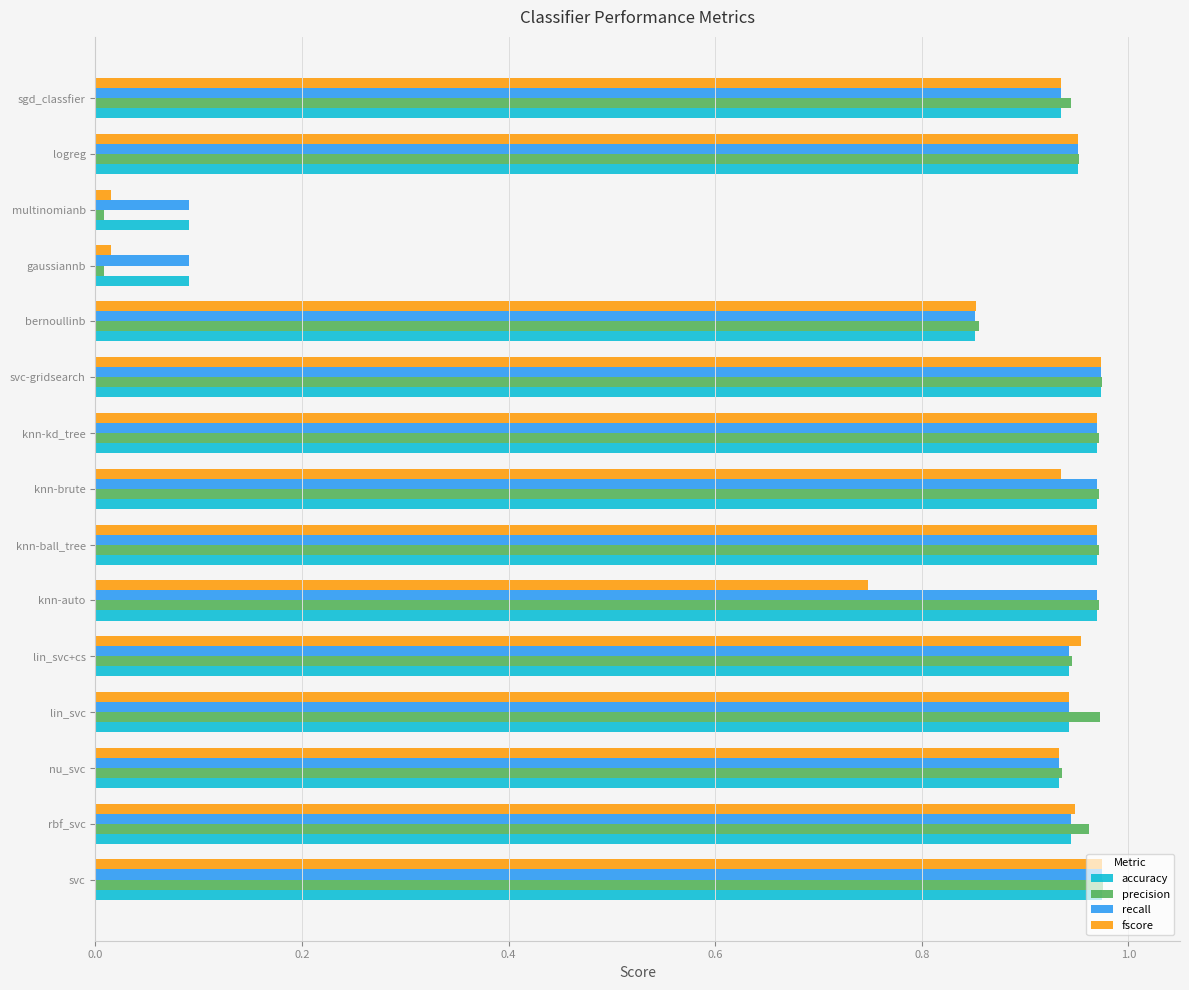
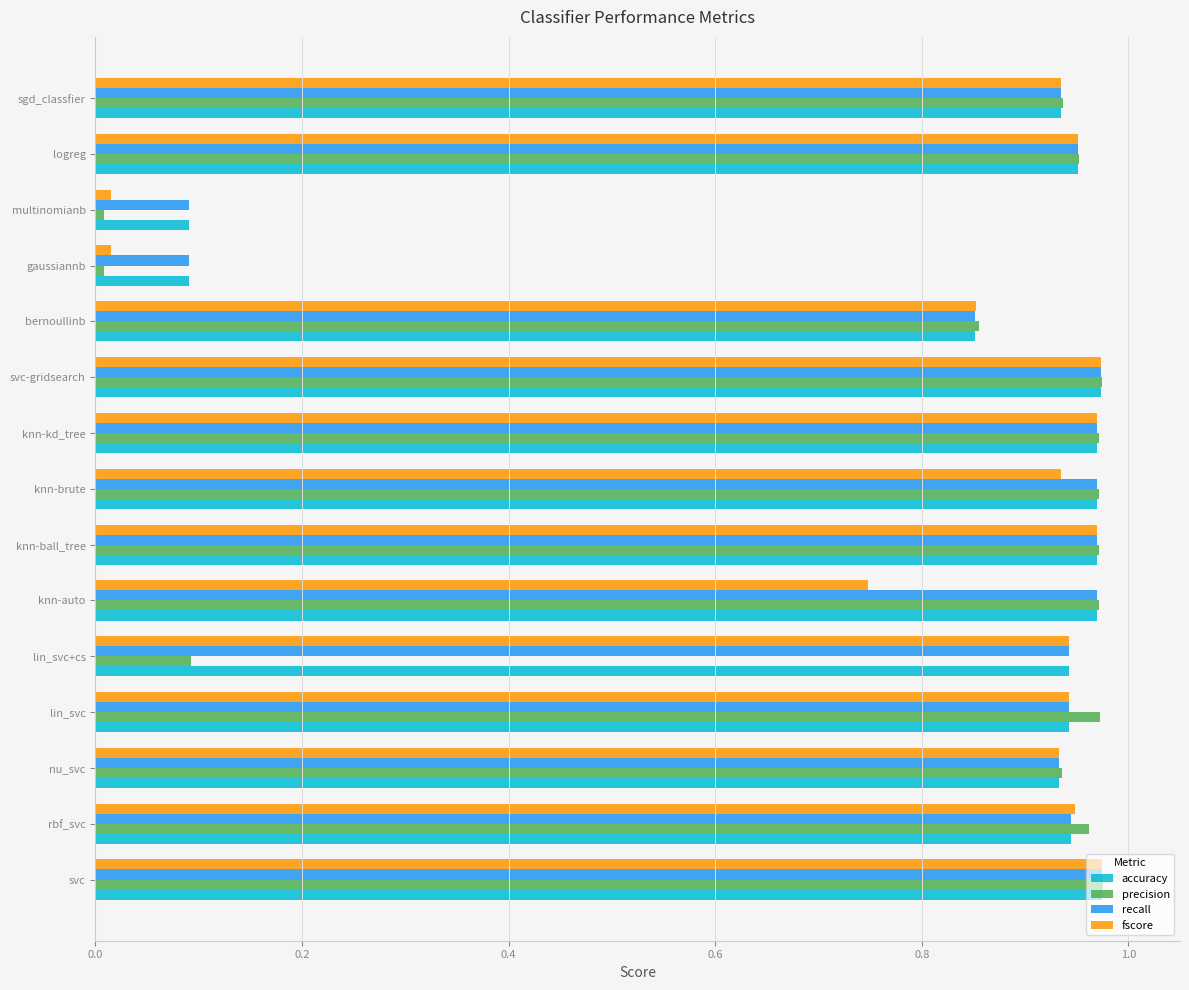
  {
    "precision": {
-     "sgd_classfier": 0.945,
+     "sgd_classfier": 0.936,
      "logreg": 0.952,
      "multinomianb": 0.008,
      "gaussiannb": 0.008,
      "bernoullinb": 0.856,
      "svc-gridsearch": 0.975,
      "knn-kd_tree": 0.971,
      "knn-brute": 0.971,
      "knn-ball_tree": 0.971,
      "knn-auto": 0.971,
-     "lin_svc+cs": 0.945,
+     "lin_svc+cs": 0.093,
      "lin_svc": 0.972,
      "nu_svc": 0.936,
      "rbf_svc": 0.962
    },
    "fscore": {
      "sgd_classfier": 0.935,
      "logreg": 0.951,
      "multinomianb": 0.015,
      "gaussiannb": 0.015,
      "bernoullinb": 0.852,
      "svc-gridsearch": 0.973,
      "knn-kd_tree": 0.970,
      "knn-brute": 0.935,
      "knn-ball_tree": 0.970,
      "knn-auto": 0.748,
-     "lin_svc+cs": 0.954,
+     "lin_svc+cs": 0.943,
      "lin_svc": 0.943,
      "nu_svc": 0.933,
      "rbf_svc": 0.948
    }
  }
